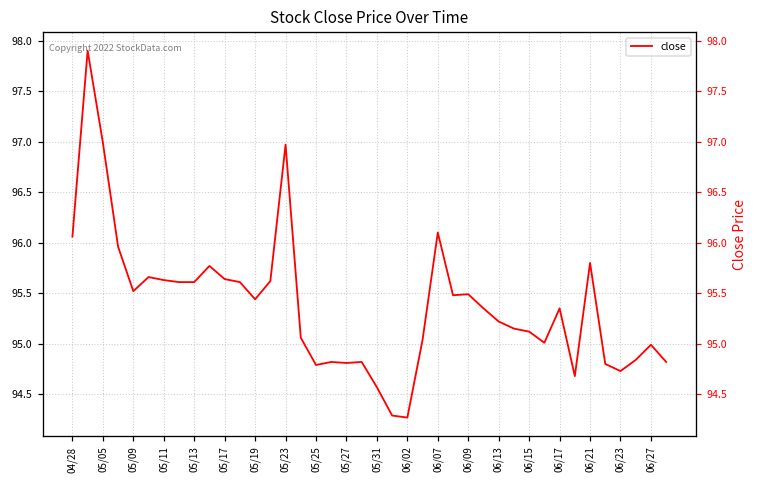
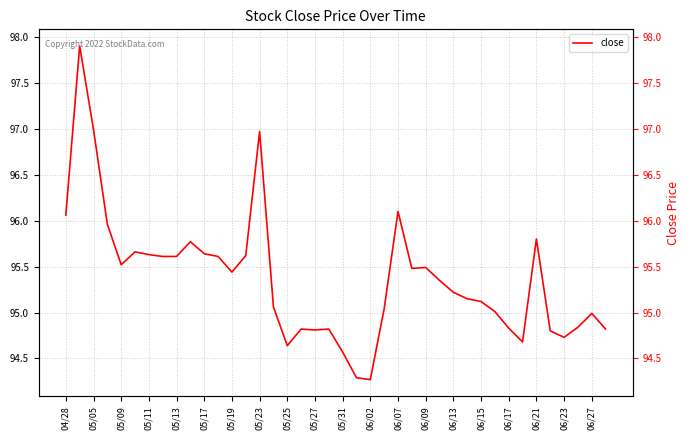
  {
    "04/28": 96.1,
    "05/05": 97.0,
    "05/09": 95.5,
    "05/11": 95.6,
    "05/13": 95.6,
    "05/17": 95.6,
    "05/19": 95.4,
    "05/23": 97.0,
-   "05/25": 94.8,
+   "05/25": 94.6,
    "05/27": 94.8,
    "05/31": 94.6,
    "06/02": 94.3,
    "06/07": 96.1,
    "06/09": 95.5,
    "06/13": 95.2,
    "06/15": 95.1,
-   "06/17": 95.4,
+   "06/17": 94.8,
    "06/21": 95.8,
    "06/23": 94.7,
    "06/27": 95.0
  }
